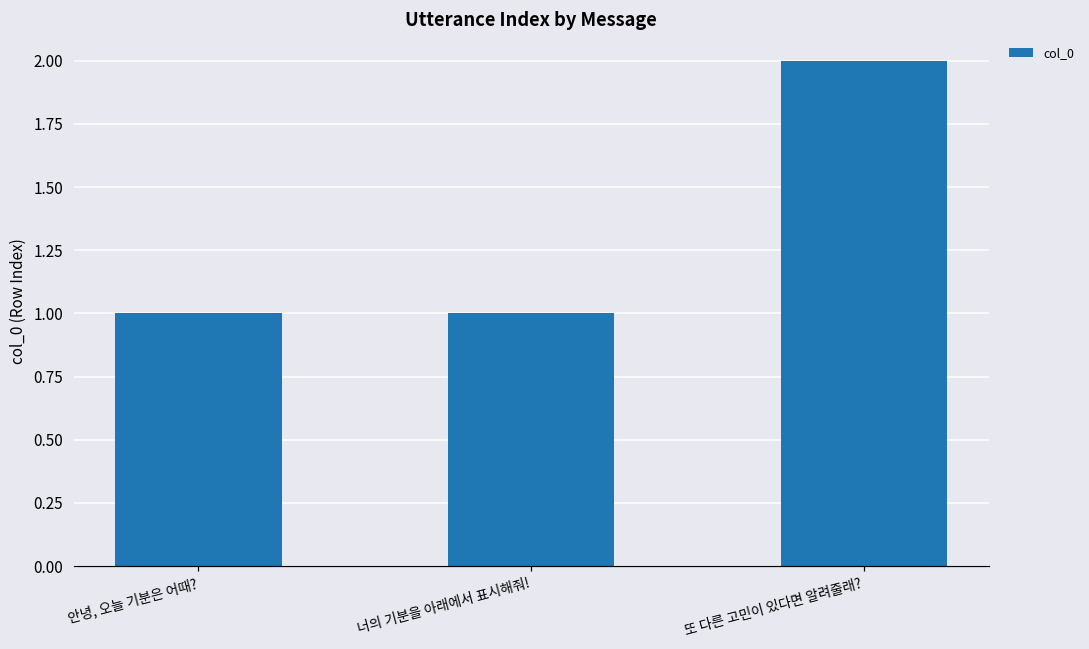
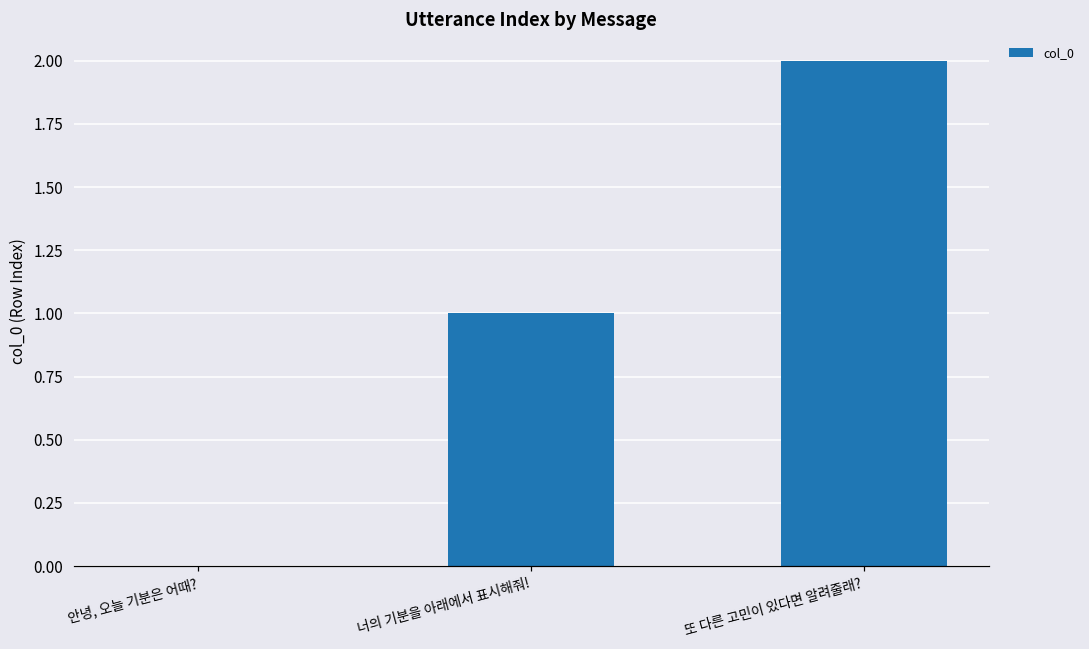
  {
-   "안녕, 오늘 기분은 어때?": 1,
+   "안녕, 오늘 기분은 어때?": 0,
    "너의 기분을 아래에서 표시해줘!": 1,
    "또 다른 고민이 있다면 알려줄래?": 2
  }
